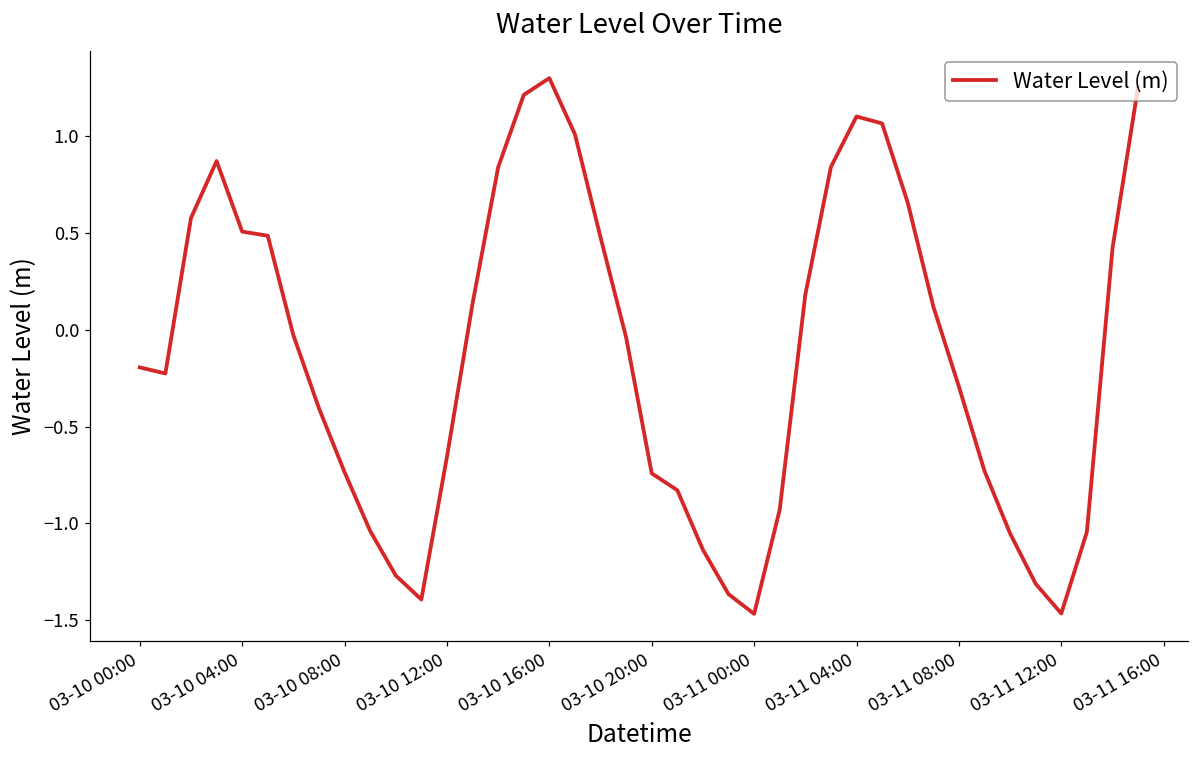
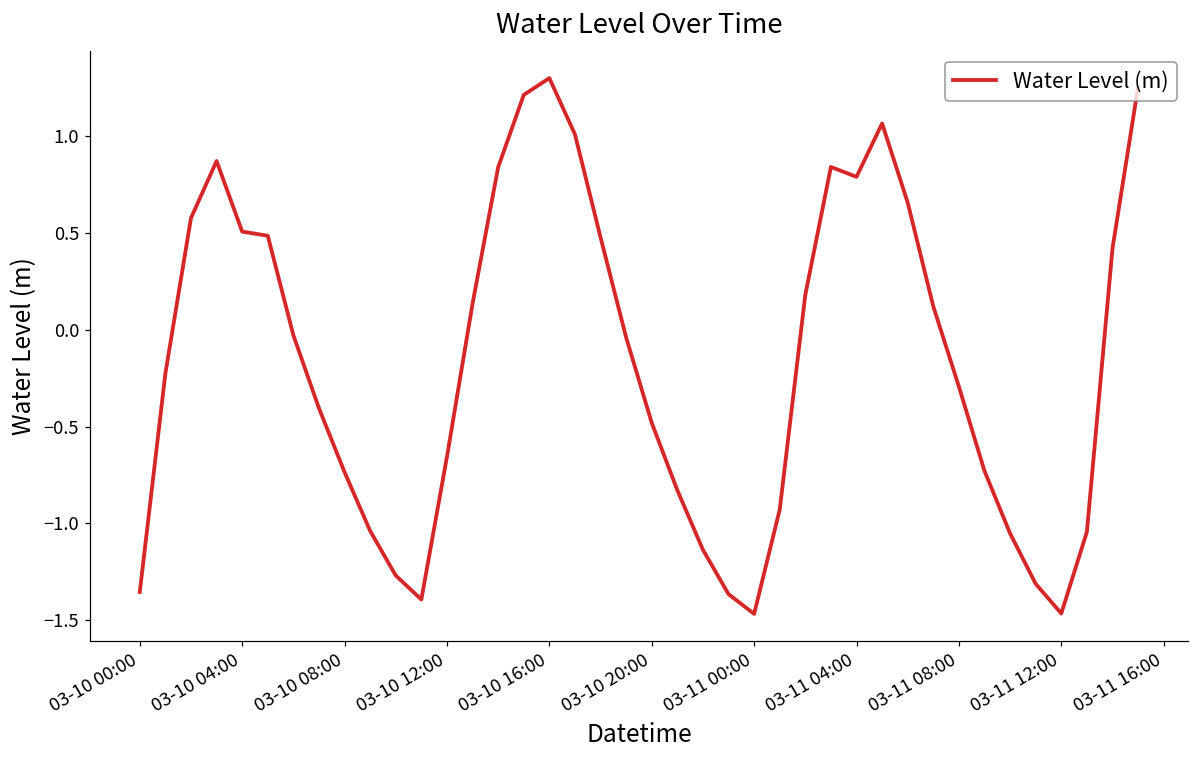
  {
-   "03-10 00:00": -0.19,
+   "03-10 00:00": -1.35,
    "03-10 04:00": 0.51,
    "03-10 08:00": -0.74,
    "03-10 12:00": -0.66,
    "03-10 16:00": 1.30,
-   "03-10 20:00": -0.74,
+   "03-10 20:00": -0.48,
    "03-11 00:00": -1.47,
-   "03-11 04:00": 1.10,
+   "03-11 04:00": 0.79,
    "03-11 08:00": -0.29,
    "03-11 12:00": -1.46
  }
